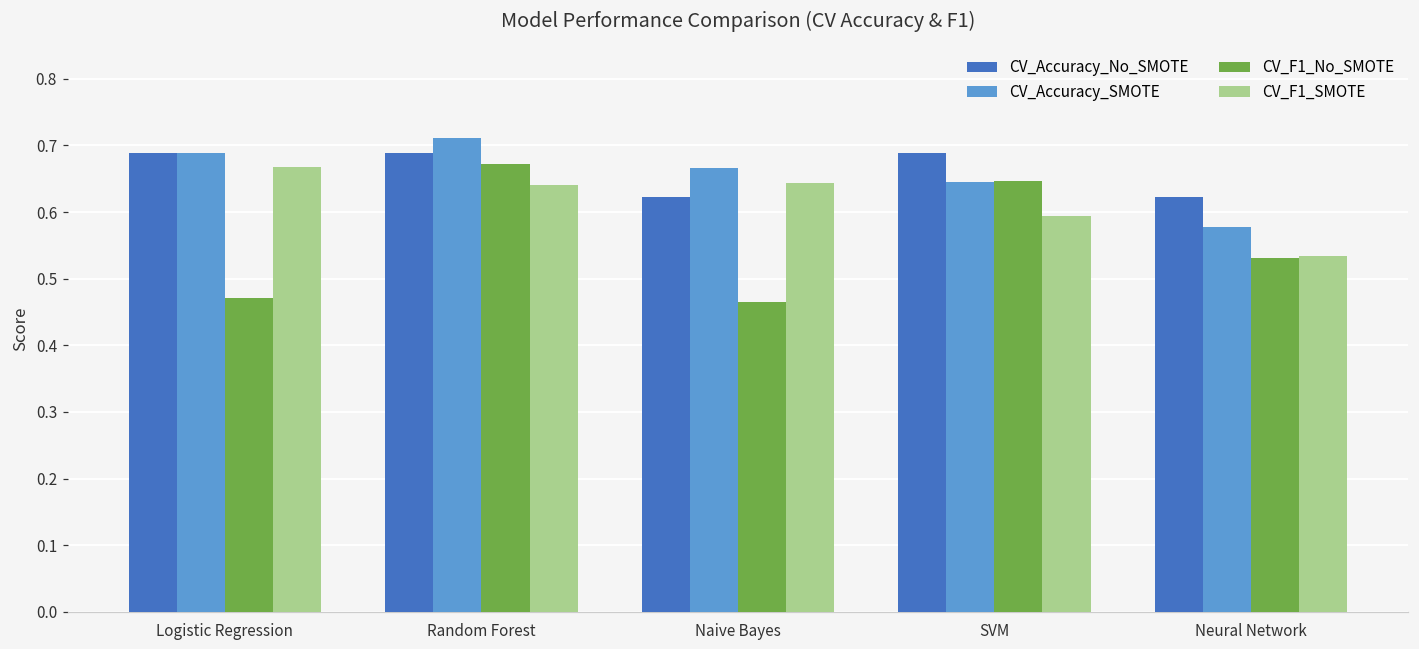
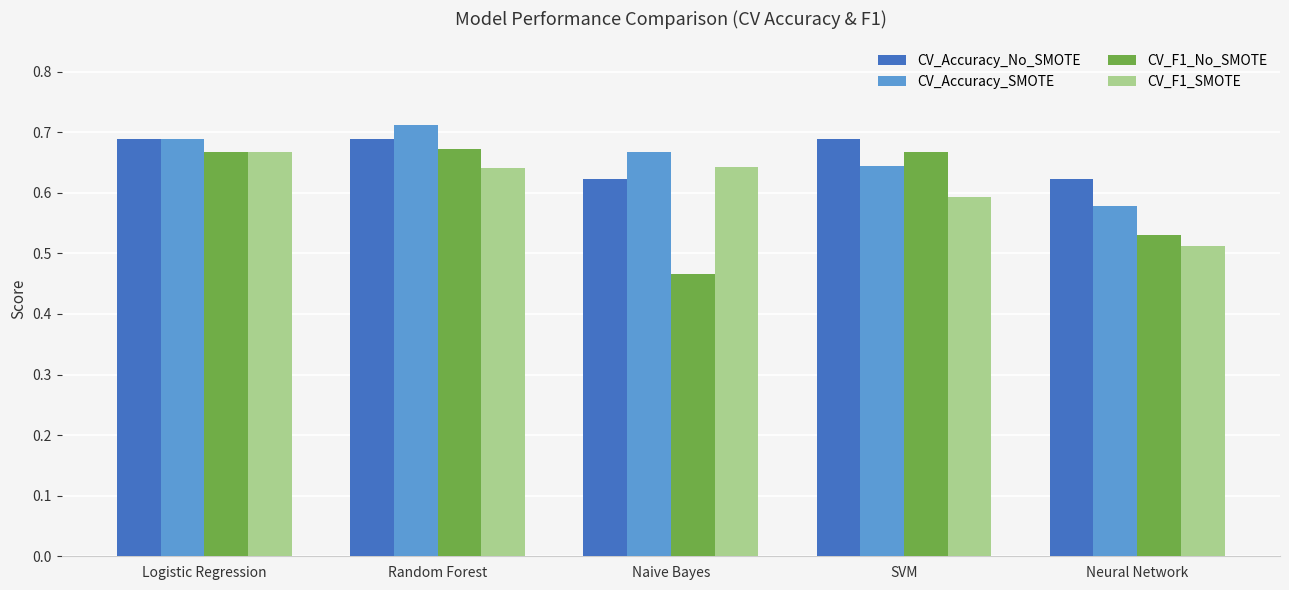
  {
    "CV_F1_No_SMOTE": {
-     "Logistic Regression": 0.47,
+     "Logistic Regression": 0.67,
      "Random Forest": 0.67,
      "Naive Bayes": 0.47,
-     "SVM": 0.65,
+     "SVM": 0.67,
      "Neural Network": 0.53
    },
    "CV_F1_SMOTE": {
      "Logistic Regression": 0.67,
      "Random Forest": 0.64,
      "Naive Bayes": 0.64,
      "SVM": 0.59,
-     "Neural Network": 0.53
+     "Neural Network": 0.51
    }
  }
